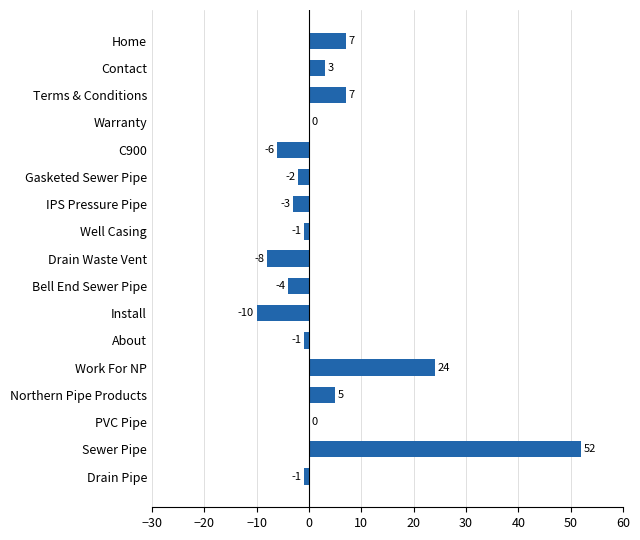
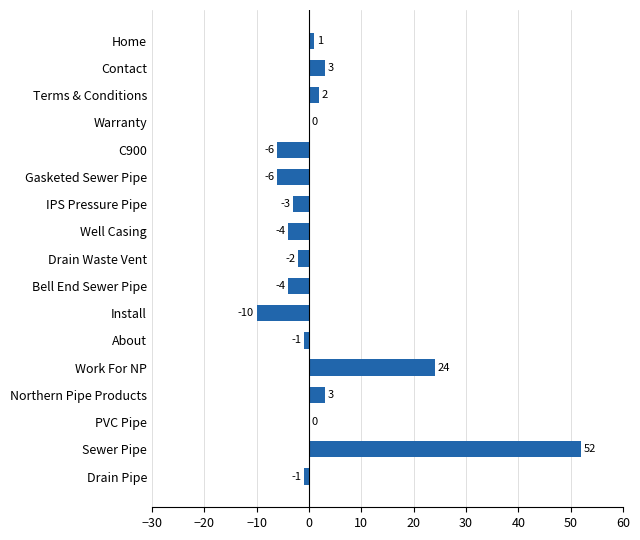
  {
-   "Home": 7,
+   "Home": 1,
    "Contact": 3,
-   "Terms & Conditions": 7,
+   "Terms & Conditions": 2,
    "Warranty": 0,
    "C900": -6,
-   "Gasketed Sewer Pipe": -2,
+   "Gasketed Sewer Pipe": -6,
    "IPS Pressure Pipe": -3,
-   "Well Casing": -1,
-   "Drain Waste Vent": -8,
+   "Well Casing": -4,
+   "Drain Waste Vent": -2,
    "Bell End Sewer Pipe": -4,
    "Install": -10,
    "About": -1,
    "Work For NP": 24,
-   "Northern Pipe Products": 5,
+   "Northern Pipe Products": 3,
    "PVC Pipe": 0,
    "Sewer Pipe": 52,
    "Drain Pipe": -1
  }
